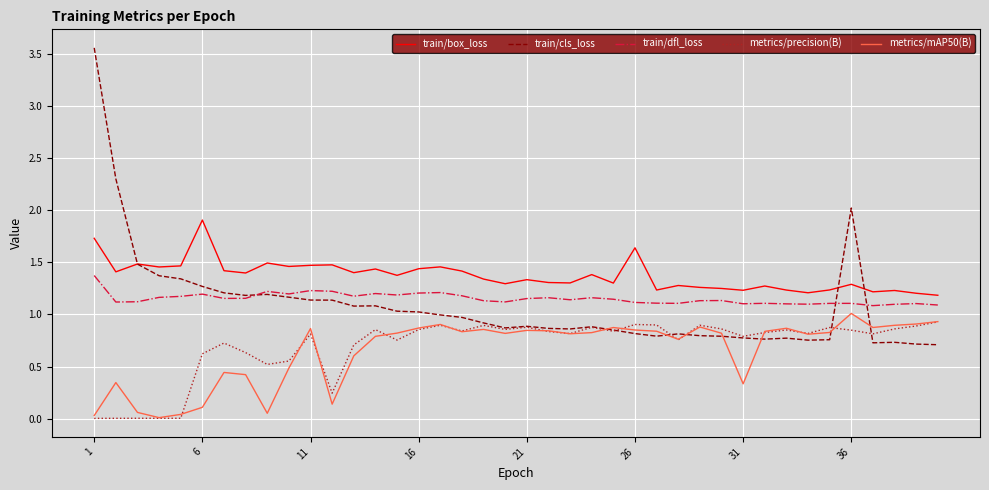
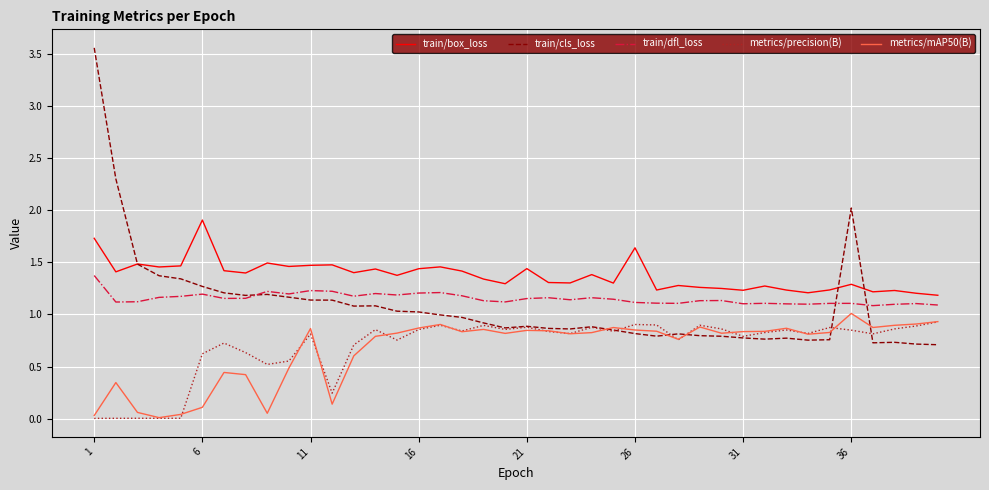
  {
    "train/box_loss": {
      "1": 1.73,
      "6": 1.90,
      "11": 1.47,
      "16": 1.44,
-     "21": 1.33,
+     "21": 1.44,
      "26": 1.64,
      "31": 1.23,
      "36": 1.29
    },
    "train/cls_loss": {
      "1": 3.56,
      "6": 1.27,
      "11": 1.14,
      "16": 1.02,
      "26": 0.82,
      "36": 2.02
    },
    "metrics/mAP50(B)": {
      "1": 0.03,
      "6": 0.11,
      "11": 0.86,
      "21": 0.85,
      "26": 0.85,
-     "31": 0.33,
+     "31": 0.84,
      "36": 1.01
    }
  }
